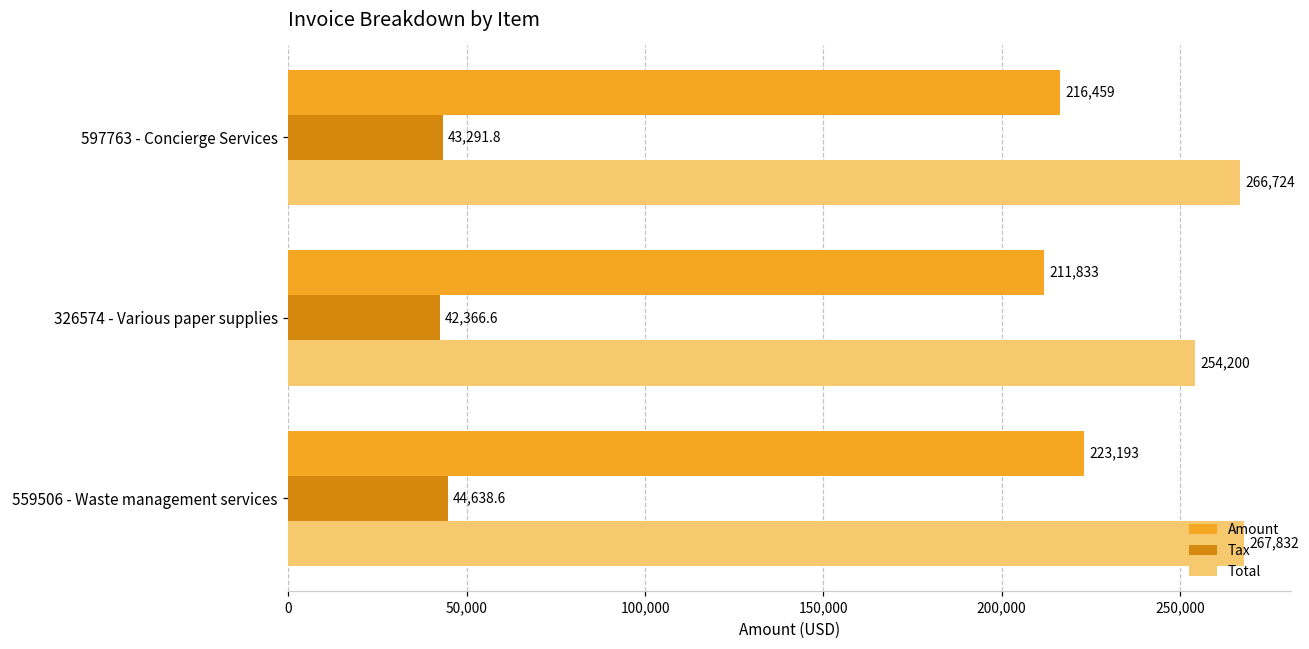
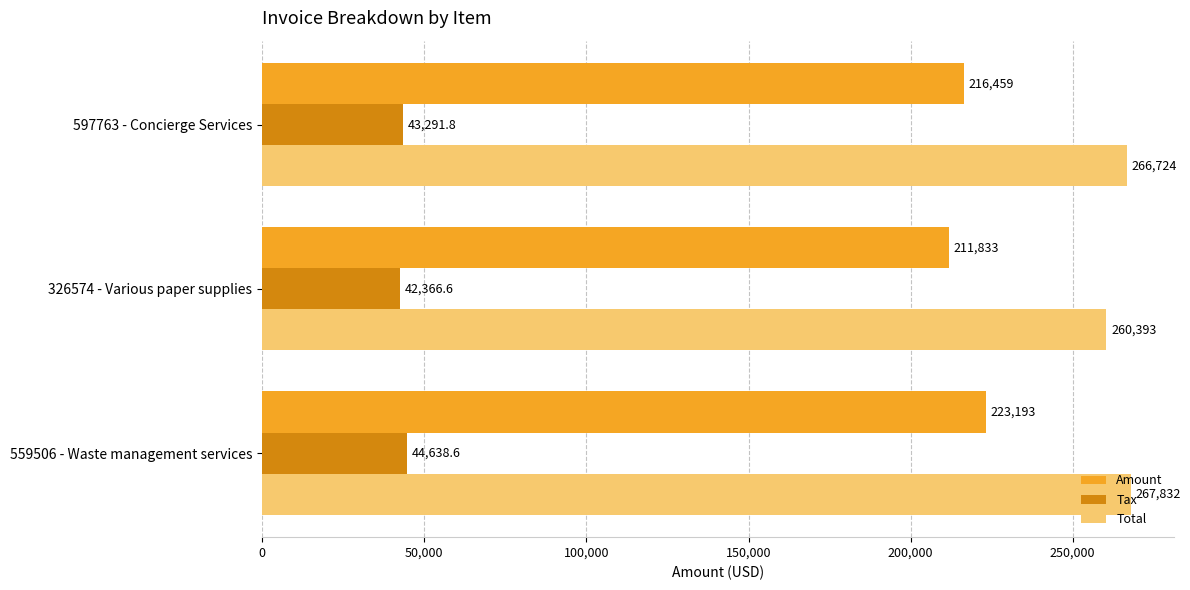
  {
    "Total": {
      "597763 - Concierge Services": "266,724",
-     "326574 - Various paper supplies": "254,200",
+     "326574 - Various paper supplies": "260,393",
      "559506 - Waste management services": "267,832"
    }
  }
